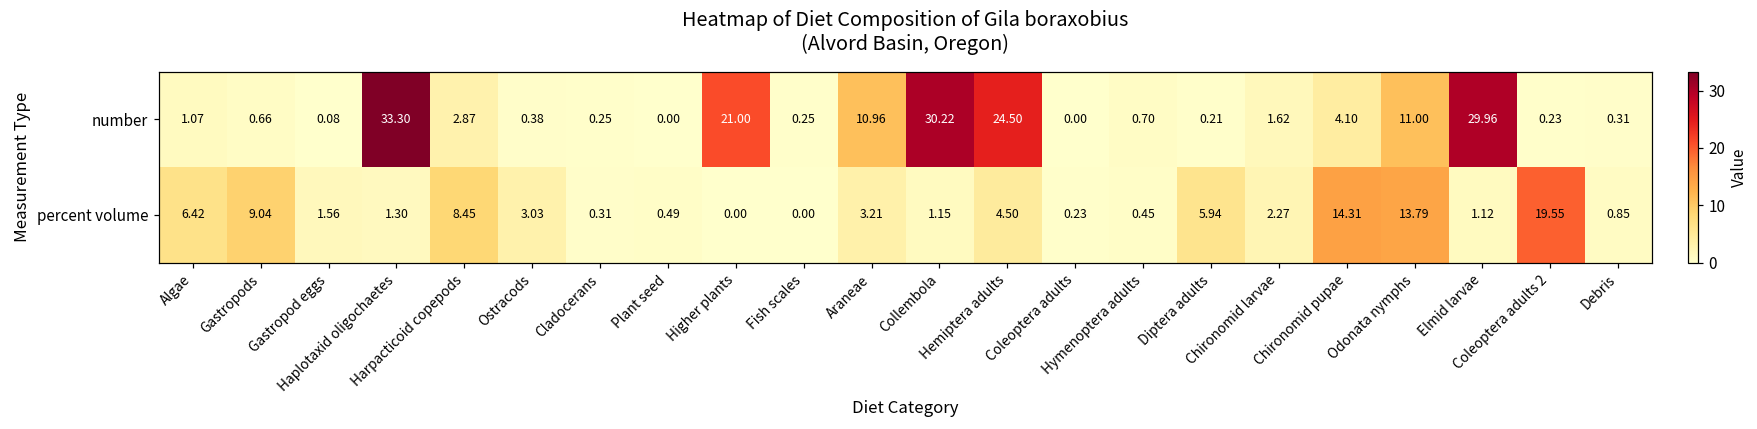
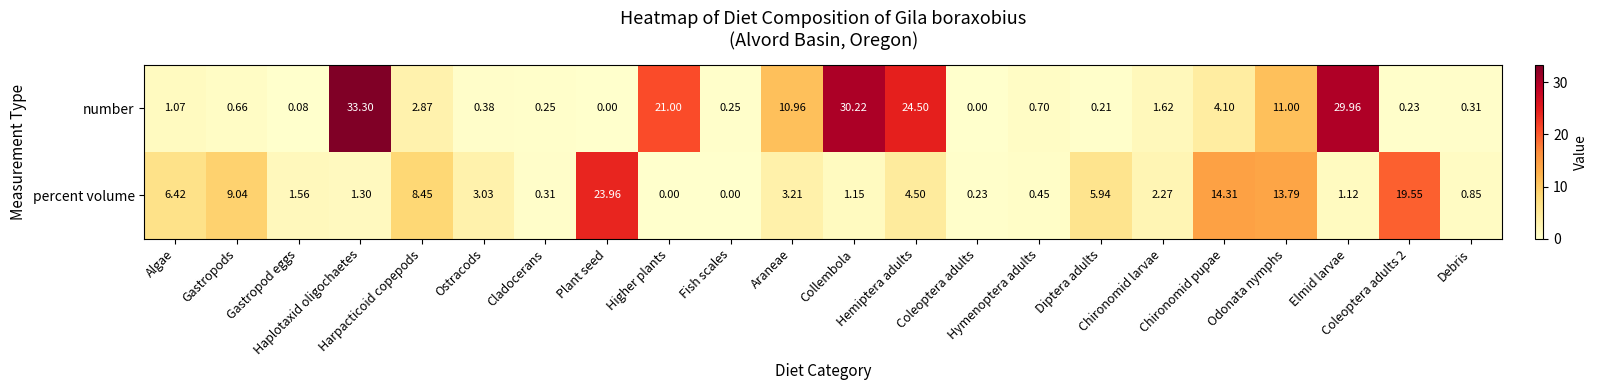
  {
    "number": {
      "Algae": 1.07,
      "Gastropods": 0.66,
      "Gastropod eggs": 0.08,
      "Haplotaxid oligochaetes": 33.30,
      "Harpacticoid copepods": 2.87,
      "Ostracods": 0.38,
      "Cladocerans": 0.25,
      "Plant seed": 0.00,
      "Higher plants": 21.00,
      "Fish scales": 0.25,
      "Araneae": 10.96,
      "Collembola": 30.22,
      "Hemiptera adults": 24.50,
      "Coleoptera adults": 0.00,
      "Hymenoptera adults": 0.70,
      "Diptera adults": 0.21,
      "Chironomid larvae": 1.62,
      "Chironomid pupae": 4.10,
      "Odonata nymphs": 11.00,
      "Elmid larvae": 29.96,
      "Coleoptera adults 2": 0.23,
      "Debris": 0.31
    },
    "percent volume": {
      "Algae": 6.42,
      "Gastropods": 9.04,
      "Gastropod eggs": 1.56,
      "Haplotaxid oligochaetes": 1.30,
      "Harpacticoid copepods": 8.45,
      "Ostracods": 3.03,
      "Cladocerans": 0.31,
-     "Plant seed": 0.49,
+     "Plant seed": 23.96,
      "Higher plants": 0.00,
      "Fish scales": 0.00,
      "Araneae": 3.21,
      "Collembola": 1.15,
      "Hemiptera adults": 4.50,
      "Coleoptera adults": 0.23,
      "Hymenoptera adults": 0.45,
      "Diptera adults": 5.94,
      "Chironomid larvae": 2.27,
      "Chironomid pupae": 14.31,
      "Odonata nymphs": 13.79,
      "Elmid larvae": 1.12,
      "Coleoptera adults 2": 19.55,
      "Debris": 0.85
    }
  }
